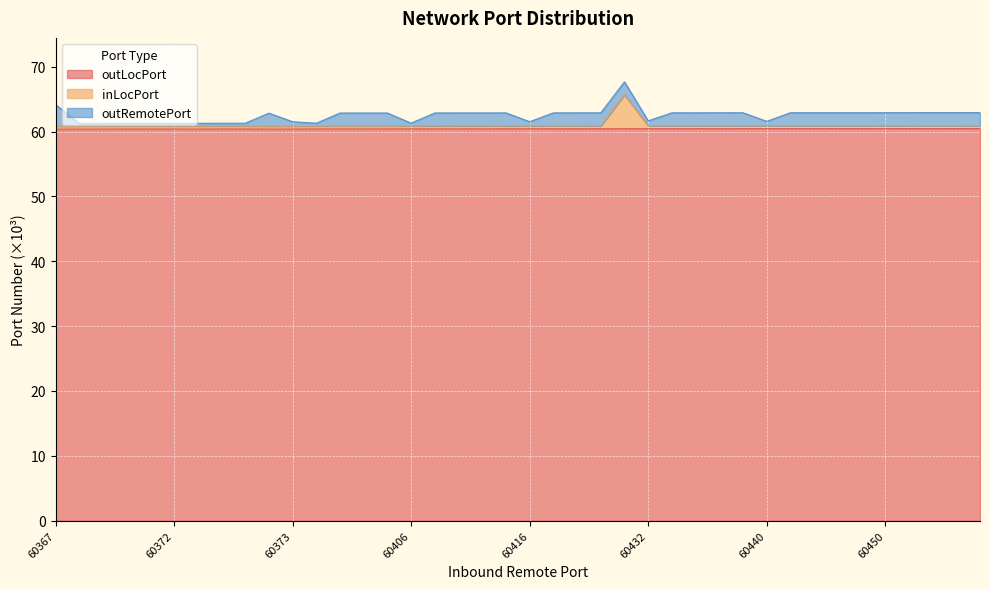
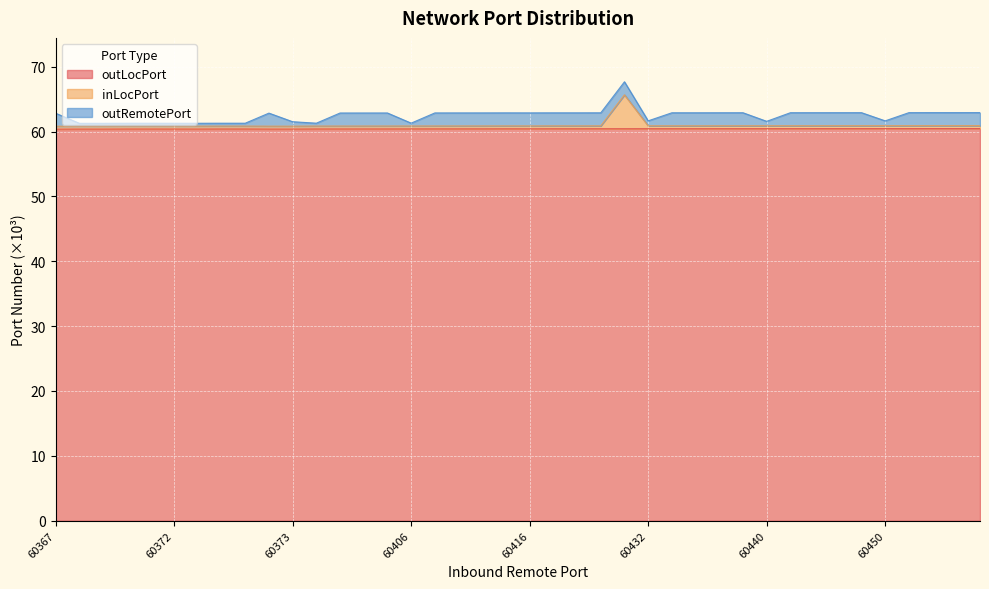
  {
    "outLocPort": {
      "60367": 60,
      "60372": 60,
      "60373": 60,
      "60406": 60,
      "60416": 60,
      "60432": 60,
      "60440": 60,
      "60450": 60
    },
    "inLocPort": {
      "60367": 0,
      "60372": 0,
      "60373": 0,
      "60406": 0,
      "60416": 0,
      "60432": 0,
      "60440": 0,
      "60450": 0
    },
    "outRemotePort": {
-     "60367": 3,
+     "60367": 2,
      "60373": 1,
      "60406": 0,
-     "60416": 1,
+     "60416": 2,
      "60432": 1,
      "60440": 1,
-     "60450": 2
+     "60450": 1
    }
  }
